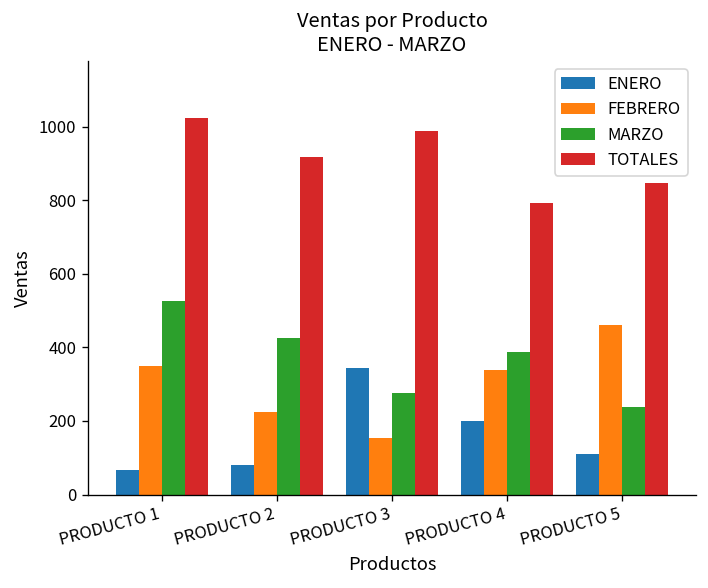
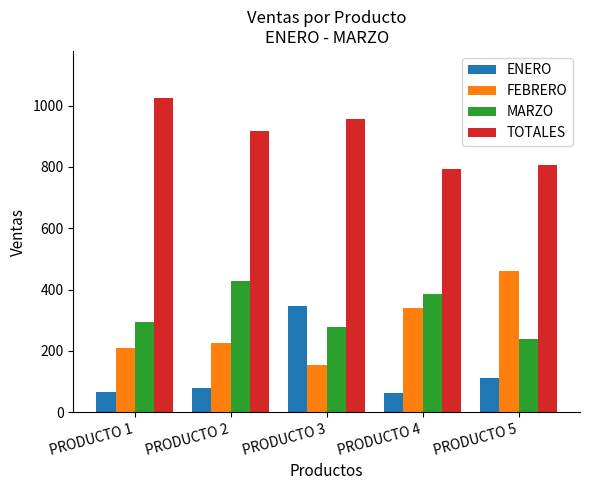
  {
    "ENERO": {
      "PRODUCTO 1": 70,
      "PRODUCTO 2": 80,
      "PRODUCTO 3": 350,
-     "PRODUCTO 4": 200,
+     "PRODUCTO 4": 60,
      "PRODUCTO 5": 110
    },
    "FEBRERO": {
-     "PRODUCTO 1": 350,
+     "PRODUCTO 1": 210,
      "PRODUCTO 2": 230,
      "PRODUCTO 3": 160,
      "PRODUCTO 4": 340,
      "PRODUCTO 5": 460
    },
    "MARZO": {
-     "PRODUCTO 1": 530,
+     "PRODUCTO 1": 300,
      "PRODUCTO 2": 430,
      "PRODUCTO 3": 280,
      "PRODUCTO 4": 390,
      "PRODUCTO 5": 240
    },
    "TOTALES": {
      "PRODUCTO 1": 1030,
      "PRODUCTO 2": 920,
-     "PRODUCTO 3": 990,
+     "PRODUCTO 3": 960,
      "PRODUCTO 4": 790,
-     "PRODUCTO 5": 850
+     "PRODUCTO 5": 810
    }
  }
